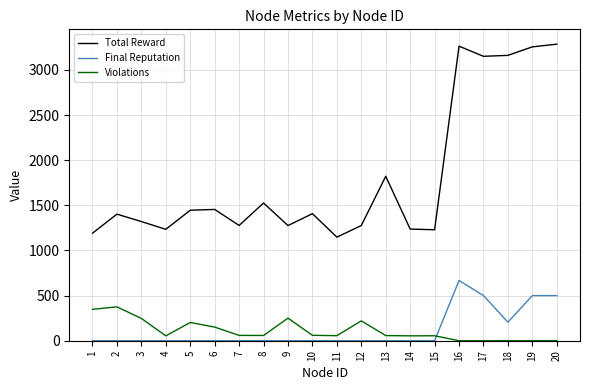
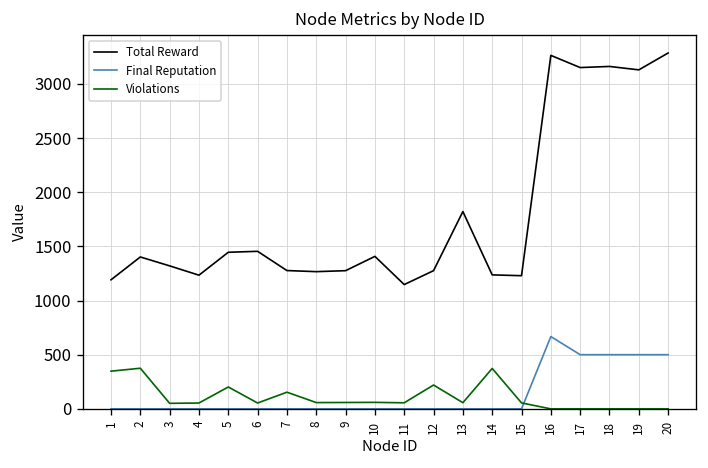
  {
    "Total Reward": {
      "1": 1200,
      "2": 1400,
      "3": 1300,
      "4": 1200,
      "5": 1400,
      "6": 1500,
      "7": 1300,
-     "8": 1500,
+     "8": 1300,
      "9": 1300,
      "10": 1400,
      "11": 1100,
      "12": 1300,
      "13": 1800,
      "14": 1200,
      "15": 1200,
      "16": 3300,
      "17": 3200,
      "18": 3200,
-     "19": 3300,
+     "19": 3100,
      "20": 3300
    },
    "Final Reputation": {
      "1": 0,
      "2": 0,
      "3": 0,
      "4": 0,
      "5": 0,
      "6": 0,
      "7": 0,
      "8": 0,
      "9": 0,
      "10": 0,
      "11": 0,
      "12": 0,
      "13": 0,
      "14": 0,
      "15": 0,
      "16": 700,
      "17": 500,
-     "18": 200,
+     "18": 500,
      "19": 500,
      "20": 500
    },
    "Violations": {
      "1": 300,
      "2": 400,
-     "3": 200,
+     "3": 100,
      "4": 100,
      "5": 200,
-     "6": 200,
-     "7": 100,
+     "6": 100,
+     "7": 200,
      "8": 100,
-     "9": 300,
+     "9": 100,
      "10": 100,
      "11": 100,
      "12": 200,
      "13": 100,
-     "14": 100,
+     "14": 400,
      "15": 100,
      "16": 0,
      "17": 0,
      "18": 0,
      "19": 0,
      "20": 0
    }
  }
